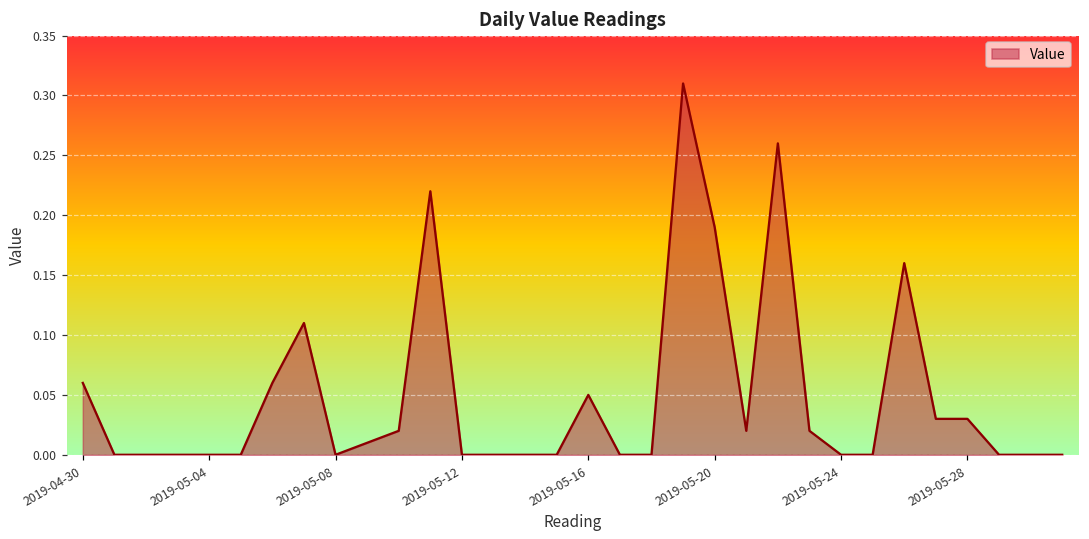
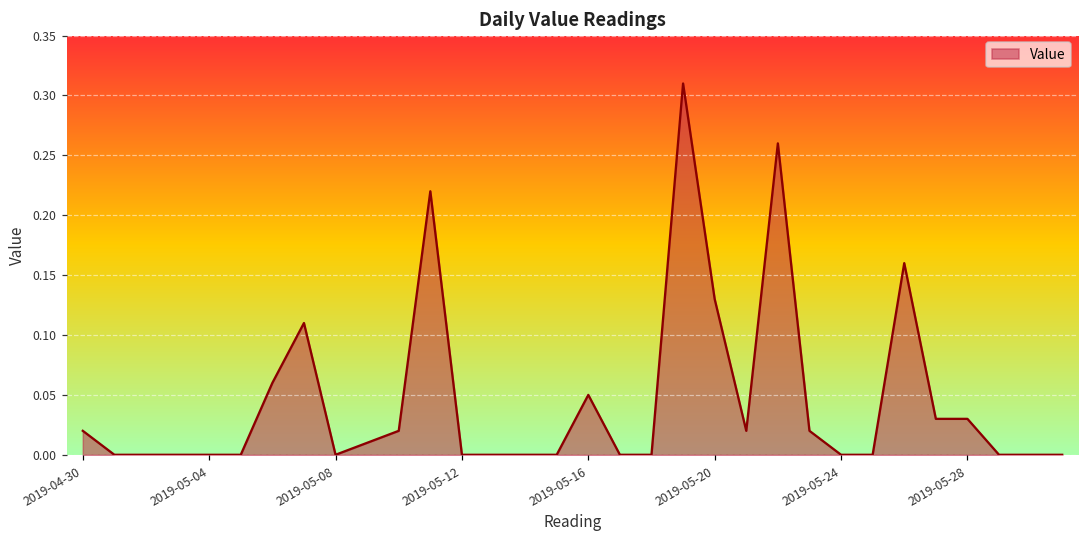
  {
-   "2019-04-30": 0.06,
+   "2019-04-30": 0.02,
    "2019-05-04": 0.00,
    "2019-05-08": 0.00,
    "2019-05-12": 0.00,
    "2019-05-16": 0.05,
-   "2019-05-20": 0.19,
+   "2019-05-20": 0.13,
    "2019-05-24": 0.00,
    "2019-05-28": 0.03
  }
